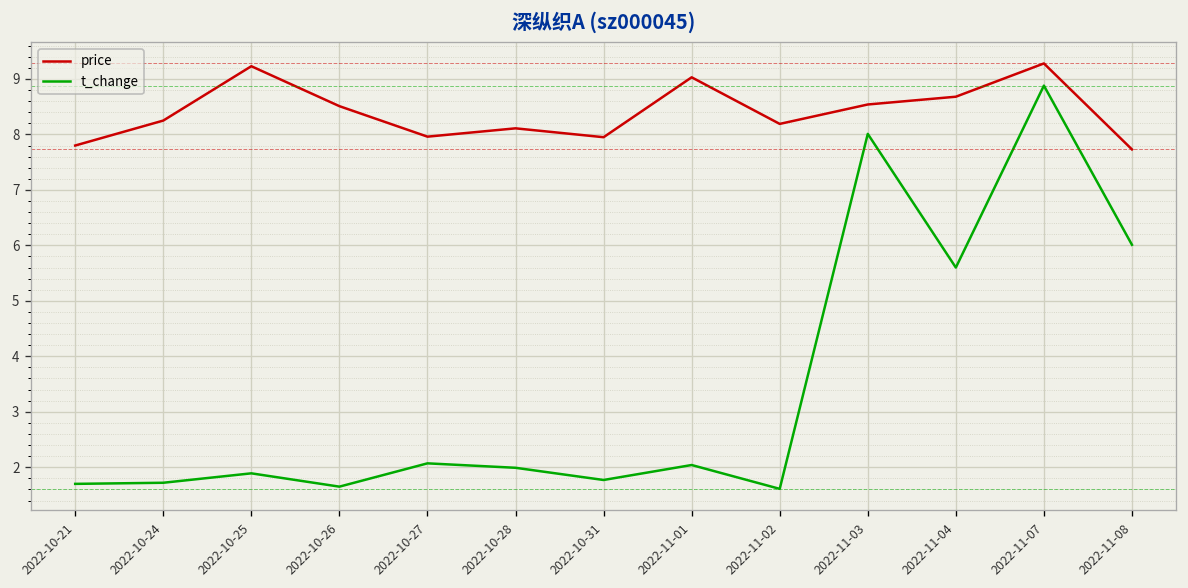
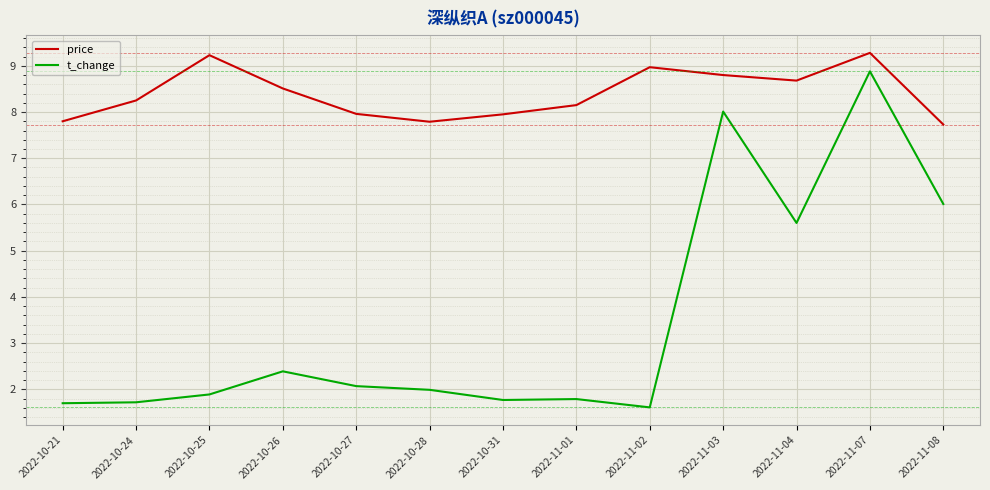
  {
    "price": {
      "2022-10-21": 7.8,
      "2022-10-24": 8.3,
      "2022-10-25": 9.2,
      "2022-10-26": 8.5,
      "2022-10-27": 8.0,
-     "2022-10-28": 8.1,
+     "2022-10-28": 7.8,
      "2022-10-31": 8.0,
-     "2022-11-01": 9.0,
-     "2022-11-02": 8.2,
-     "2022-11-03": 8.5,
+     "2022-11-01": 8.2,
+     "2022-11-02": 9.0,
+     "2022-11-03": 8.8,
      "2022-11-04": 8.7,
      "2022-11-07": 9.3,
      "2022-11-08": 7.7
    },
    "t_change": {
      "2022-10-21": 1.7,
      "2022-10-24": 1.7,
      "2022-10-25": 1.9,
-     "2022-10-26": 1.7,
+     "2022-10-26": 2.4,
      "2022-10-27": 2.1,
      "2022-10-28": 2.0,
      "2022-10-31": 1.8,
-     "2022-11-01": 2.0,
+     "2022-11-01": 1.8,
      "2022-11-02": 1.6,
      "2022-11-03": 8.0,
      "2022-11-04": 5.6,
      "2022-11-07": 8.9,
      "2022-11-08": 6.0
    }
  }
